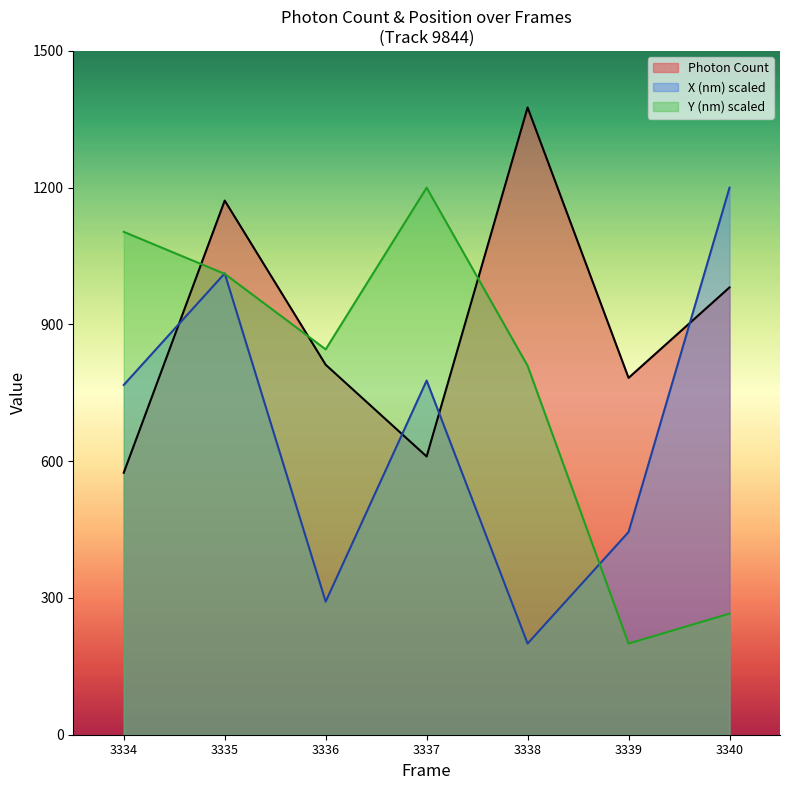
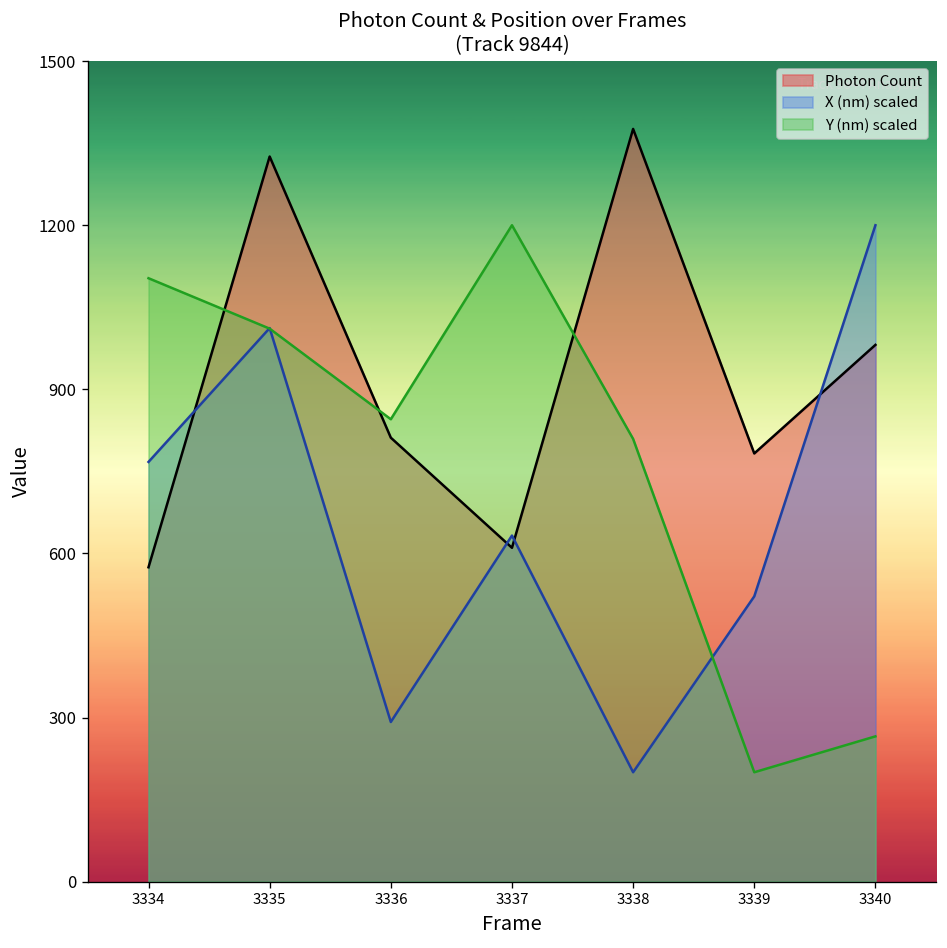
  {
    "Photon Count": {
      "3334": 570,
-     "3335": 1170,
+     "3335": 1330,
      "3336": 810,
      "3337": 610,
      "3338": 1380,
      "3339": 780,
      "3340": 980
    },
    "X (nm) scaled": {
      "3334": 770,
      "3336": 290,
-     "3337": 780,
+     "3337": 630,
      "3338": 200,
-     "3339": 440,
+     "3339": 520,
      "3340": 1200
    },
    "Y (nm) scaled": {
      "3334": 1100,
      "3336": 850,
      "3337": 1200,
      "3338": 810,
      "3339": 200,
      "3340": 270
    }
  }
